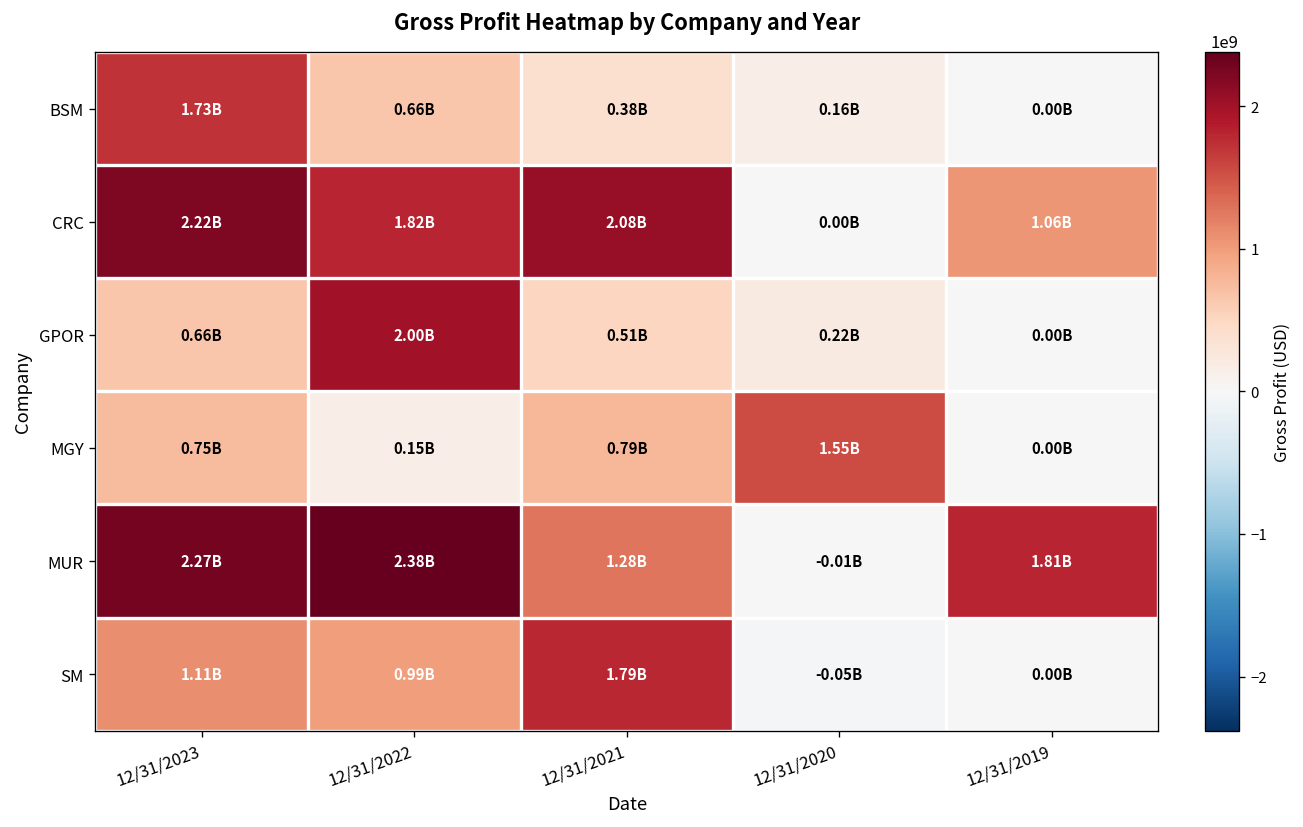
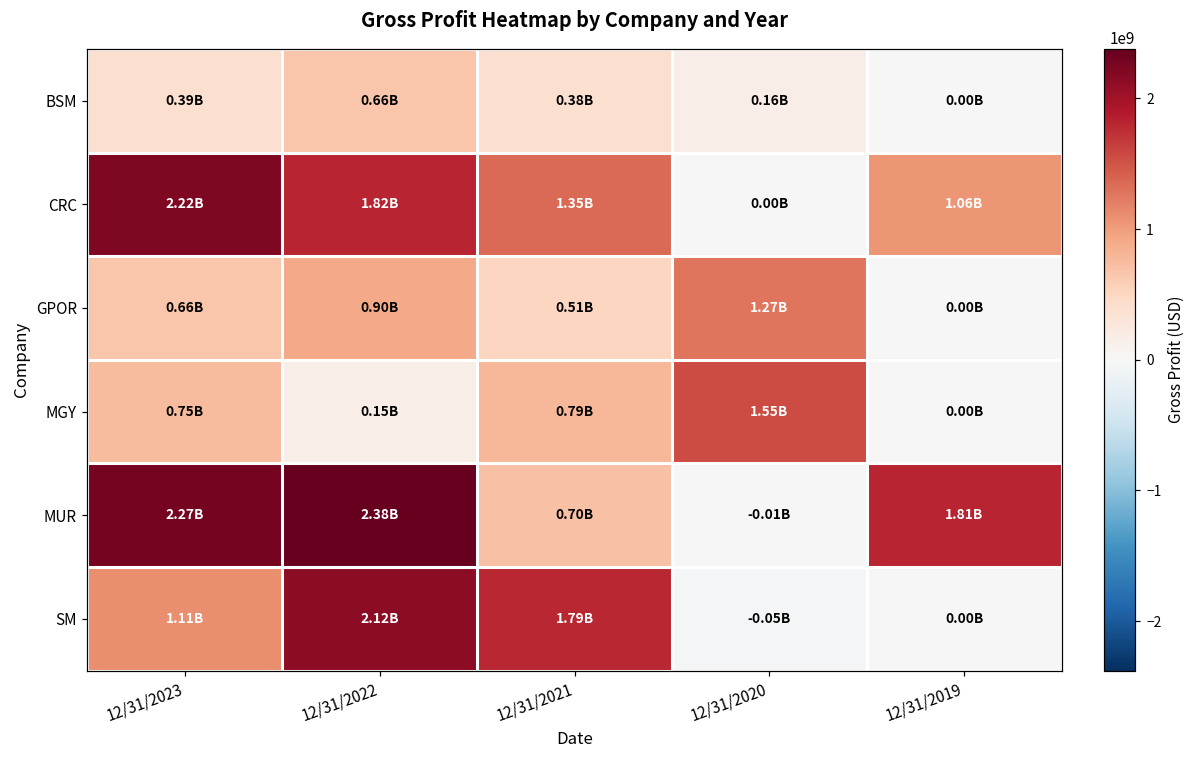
  {
    "BSM": {
-     "12/31/2023": "1.73B",
+     "12/31/2023": "0.39B",
      "12/31/2022": "0.66B",
      "12/31/2021": "0.38B",
      "12/31/2020": "0.16B",
      "12/31/2019": "0.00B"
    },
    "CRC": {
      "12/31/2023": "2.22B",
      "12/31/2022": "1.82B",
-     "12/31/2021": "2.08B",
+     "12/31/2021": "1.35B",
      "12/31/2020": "0.00B",
      "12/31/2019": "1.06B"
    },
    "GPOR": {
      "12/31/2023": "0.66B",
-     "12/31/2022": "2.00B",
+     "12/31/2022": "0.90B",
      "12/31/2021": "0.51B",
-     "12/31/2020": "0.22B",
+     "12/31/2020": "1.27B",
      "12/31/2019": "0.00B"
    },
    "MGY": {
      "12/31/2023": "0.75B",
      "12/31/2022": "0.15B",
      "12/31/2021": "0.79B",
      "12/31/2020": "1.55B",
      "12/31/2019": "0.00B"
    },
    "MUR": {
      "12/31/2023": "2.27B",
      "12/31/2022": "2.38B",
-     "12/31/2021": "1.28B",
+     "12/31/2021": "0.70B",
      "12/31/2020": "-0.01B",
      "12/31/2019": "1.81B"
    },
    "SM": {
      "12/31/2023": "1.11B",
-     "12/31/2022": "0.99B",
+     "12/31/2022": "2.12B",
      "12/31/2021": "1.79B",
      "12/31/2020": "-0.05B",
      "12/31/2019": "0.00B"
    }
  }
